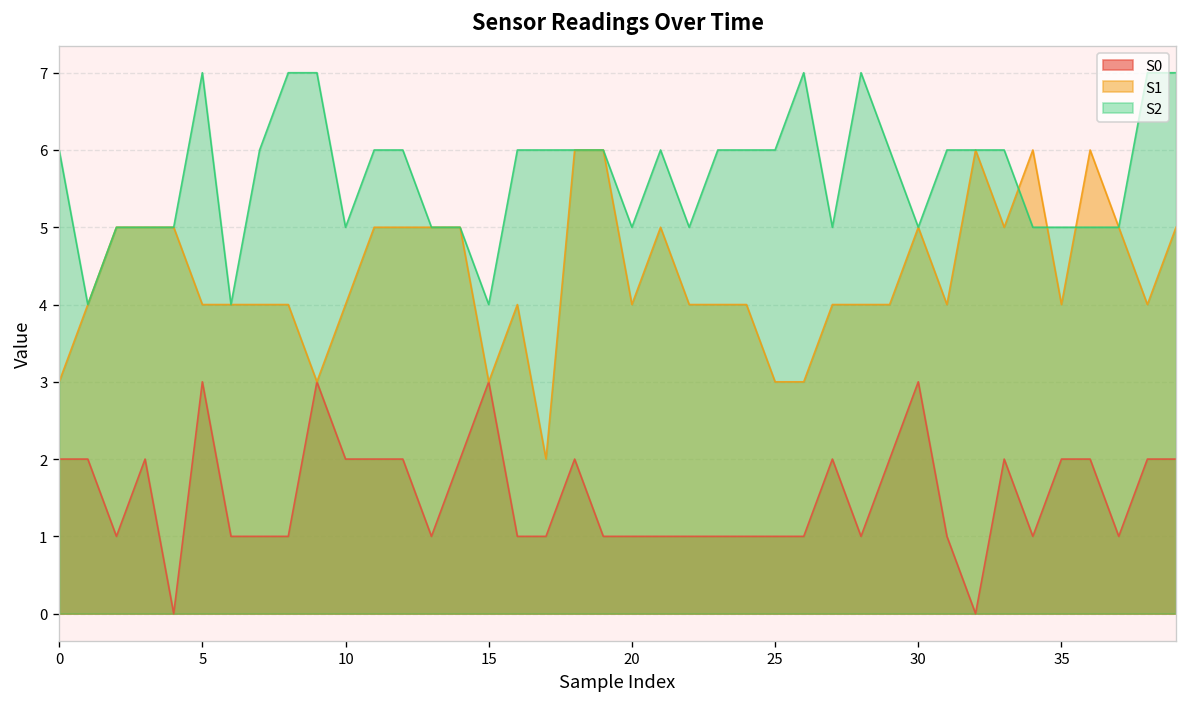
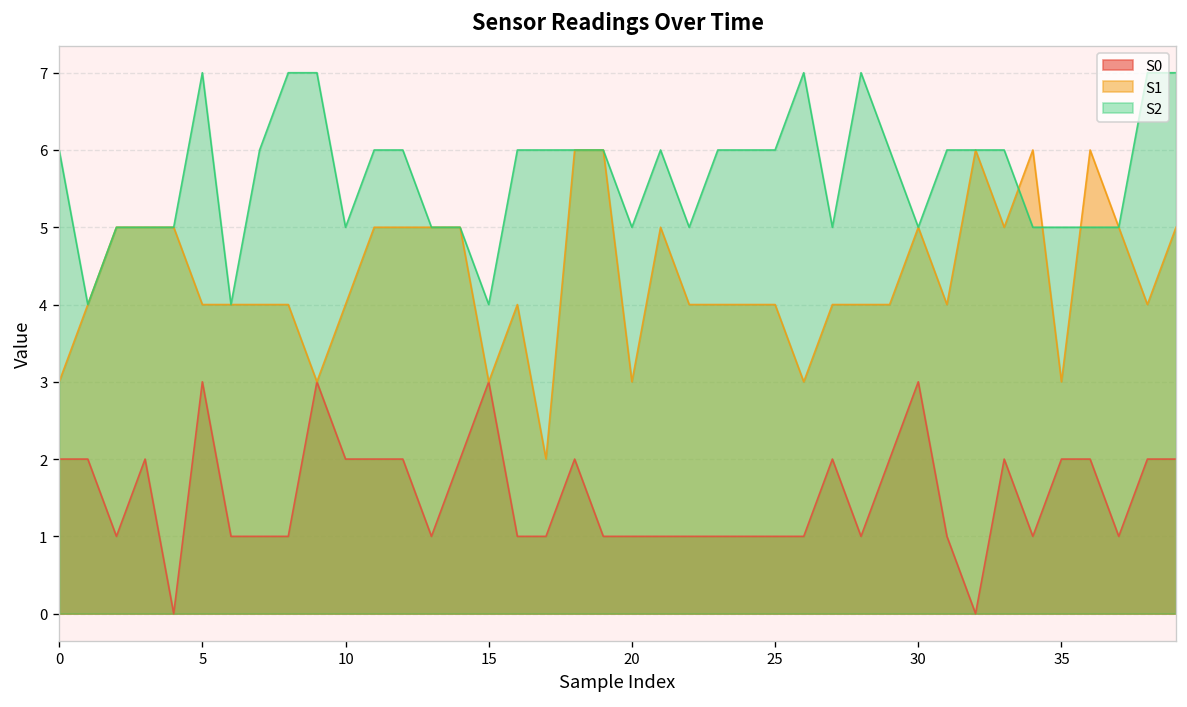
  {
    "S0": {
      "0": 2.0,
      "5": 3.0,
      "10": 2.0,
      "20": 1.0,
      "25": 1.0,
      "30": 3.0,
      "35": 2.0
    },
    "S1": {
      "0": 3.0,
      "5": 4.0,
      "10": 4.0,
-     "20": 4.0,
-     "25": 3.0,
-     "35": 4.0
+     "20": 3.0,
+     "25": 4.0,
+     "35": 3.0
    },
    "S2": {
      "0": 6.0,
      "5": 7.0,
      "10": 5.0,
      "15": 4.0,
      "20": 5.0,
      "25": 6.0,
      "35": 5.0
    }
  }
